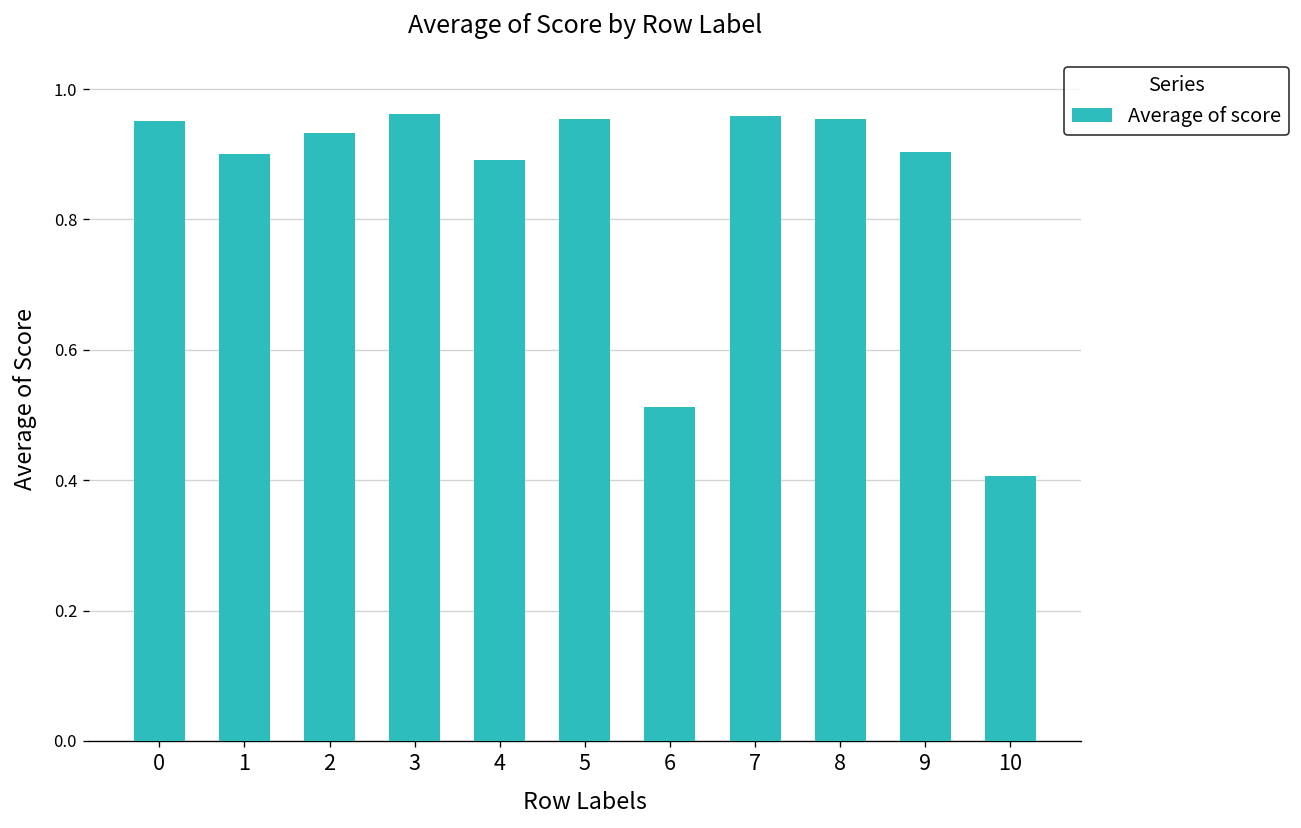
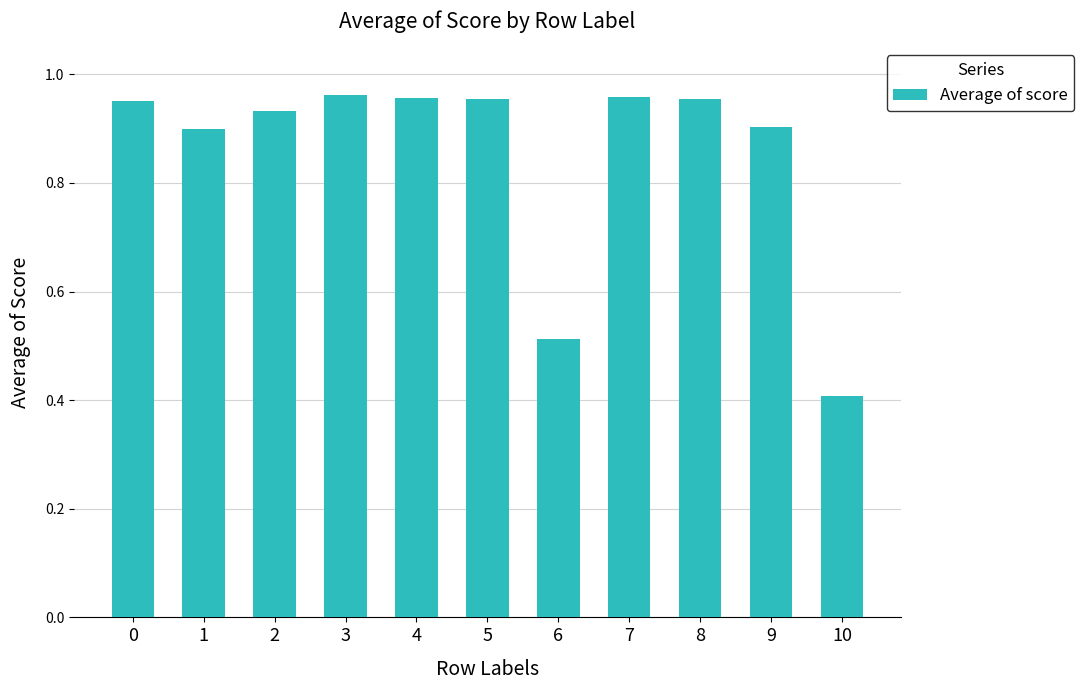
  {
    "0": 0.95,
    "1": 0.90,
    "2": 0.93,
    "3": 0.96,
-   "4": 0.89,
+   "4": 0.96,
    "5": 0.95,
    "6": 0.51,
    "7": 0.96,
    "8": 0.95,
    "9": 0.90,
    "10": 0.41
  }
